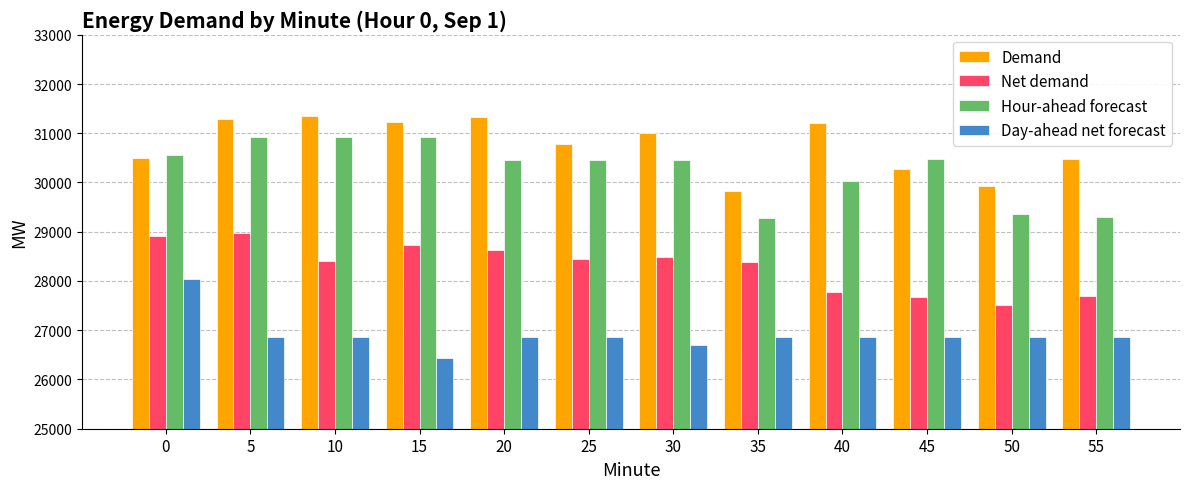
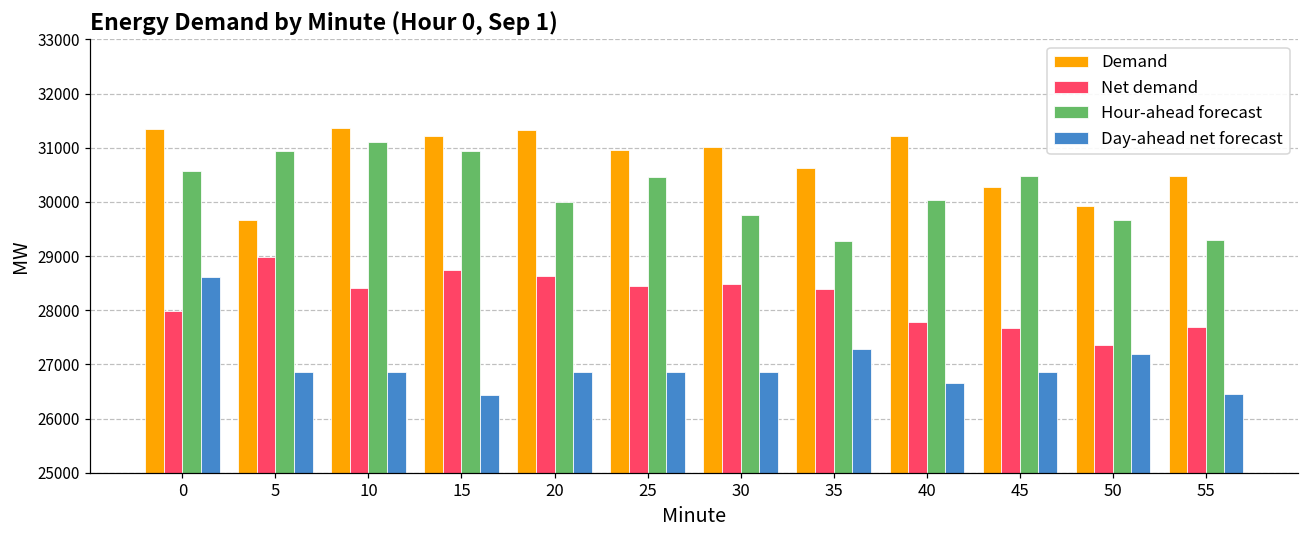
  {
    "Demand": {
-     "0": 30500,
-     "5": 31300,
+     "0": 31300,
+     "5": 29700,
      "10": 31400,
      "15": 31200,
      "20": 31300,
-     "25": 30800,
+     "25": 31000,
      "30": 31000,
-     "35": 29800,
+     "35": 30600,
      "40": 31200,
      "45": 30300,
      "50": 29900,
      "55": 30500
    },
    "Net demand": {
-     "0": 28900,
+     "0": 28000,
      "5": 29000,
      "10": 28400,
      "15": 28700,
      "20": 28600,
      "25": 28400,
      "30": 28500,
      "35": 28400,
      "40": 27800,
      "45": 27700,
-     "50": 27500,
+     "50": 27400,
      "55": 27700
    },
    "Hour-ahead forecast": {
      "0": 30600,
      "5": 30900,
-     "10": 30900,
+     "10": 31100,
      "15": 30900,
-     "20": 30500,
+     "20": 30000,
      "25": 30500,
-     "30": 30500,
+     "30": 29800,
      "35": 29300,
      "40": 30000,
      "45": 30500,
-     "50": 29400,
+     "50": 29700,
      "55": 29300
    },
    "Day-ahead net forecast": {
-     "0": 28000,
+     "0": 28600,
      "5": 26900,
      "10": 26900,
      "15": 26400,
      "20": 26900,
      "25": 26900,
-     "30": 26700,
-     "35": 26900,
-     "40": 26900,
+     "30": 26900,
+     "35": 27300,
+     "40": 26600,
      "45": 26900,
-     "50": 26900,
-     "55": 26900
+     "50": 27200,
+     "55": 26500
    }
  }
